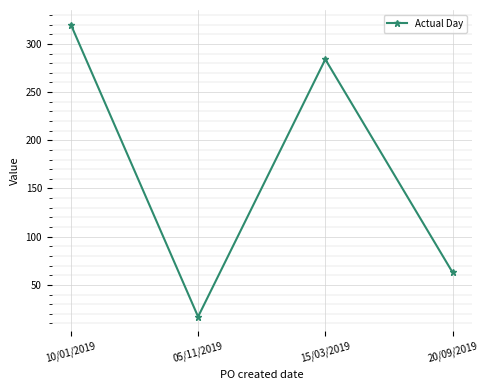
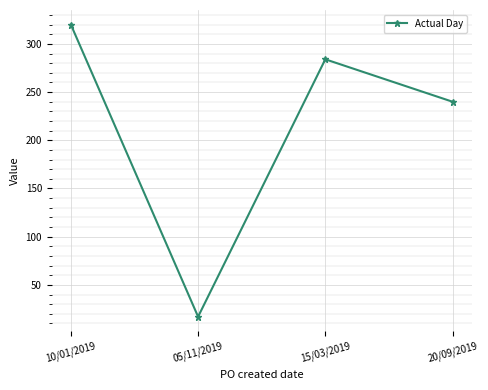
  {
    "10/01/2019": 320,
    "05/11/2019": 20,
    "15/03/2019": 280,
-   "20/09/2019": 60
+   "20/09/2019": 240
  }
